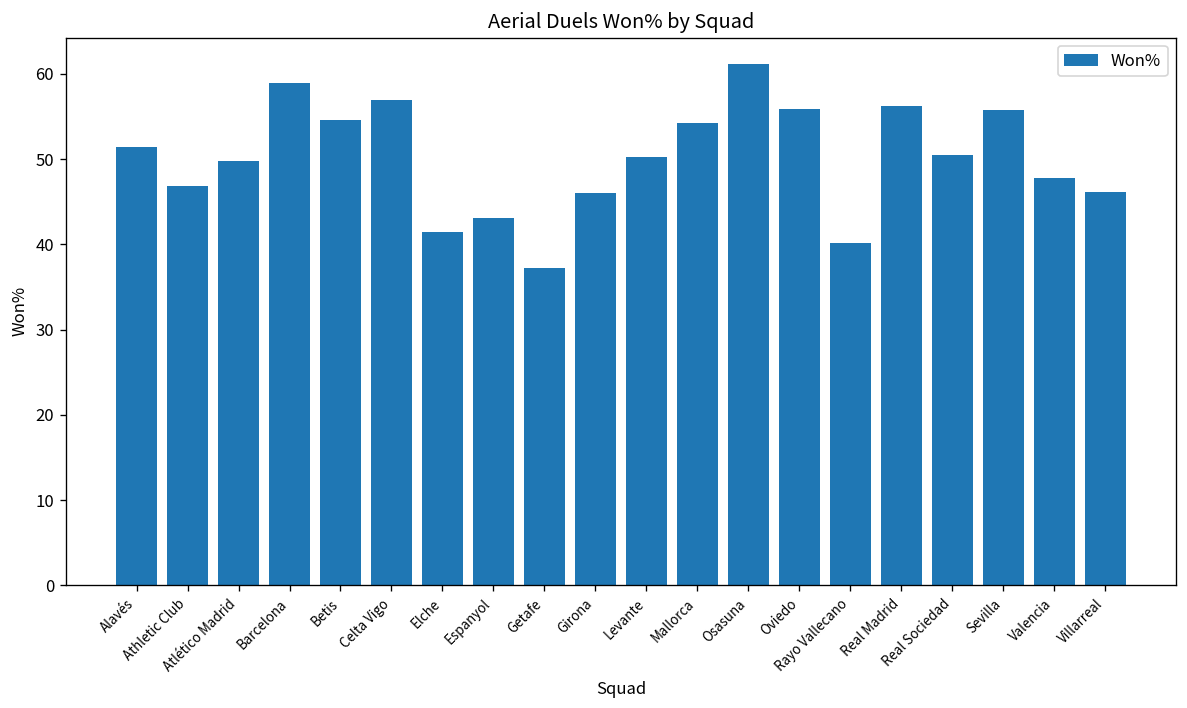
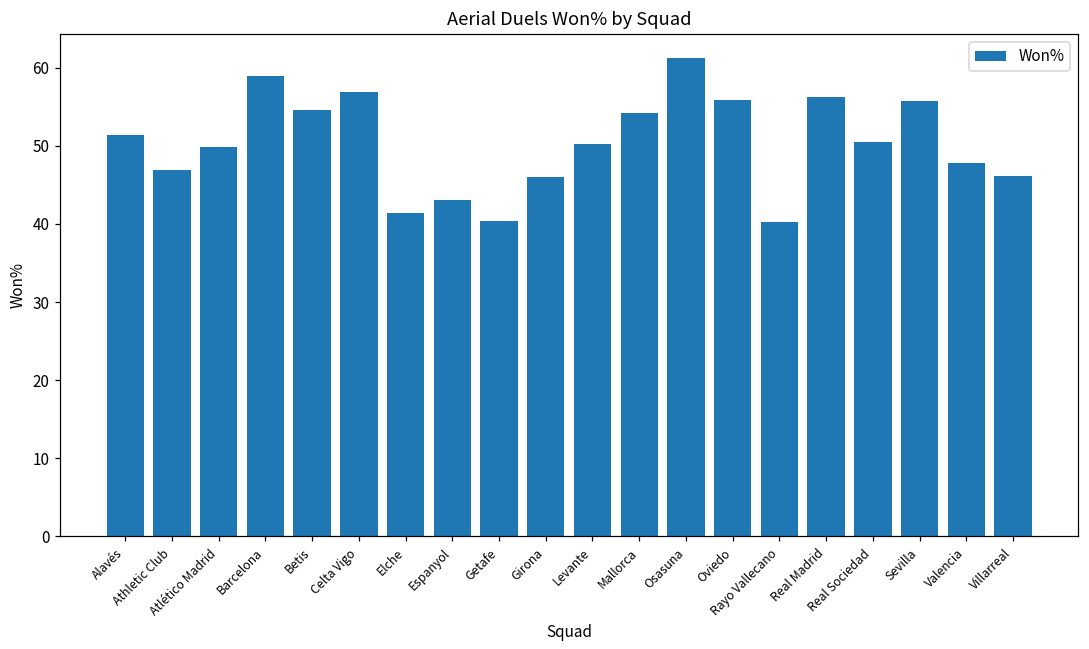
  {
    "Alavés": 51,
    "Athletic Club": 47,
    "Atlético Madrid": 50,
    "Barcelona": 59,
    "Betis": 55,
    "Celta Vigo": 57,
    "Elche": 41,
    "Espanyol": 43,
-   "Getafe": 37,
+   "Getafe": 40,
    "Girona": 46,
    "Levante": 50,
    "Mallorca": 54,
    "Osasuna": 61,
    "Oviedo": 56,
    "Rayo Vallecano": 40,
    "Real Madrid": 56,
    "Real Sociedad": 51,
    "Sevilla": 56,
    "Valencia": 48,
    "Villarreal": 46
  }
